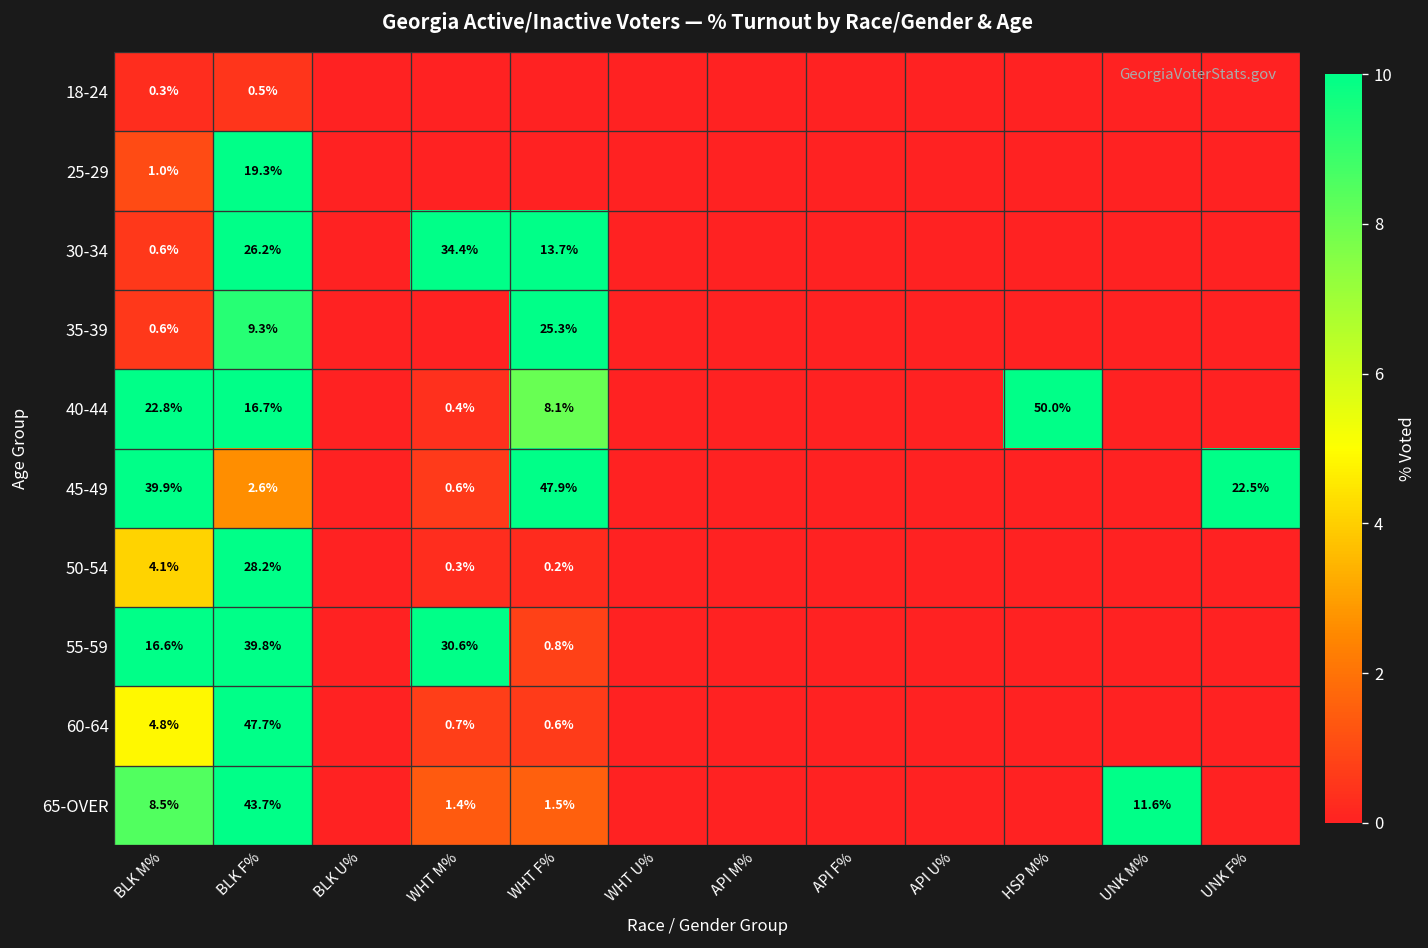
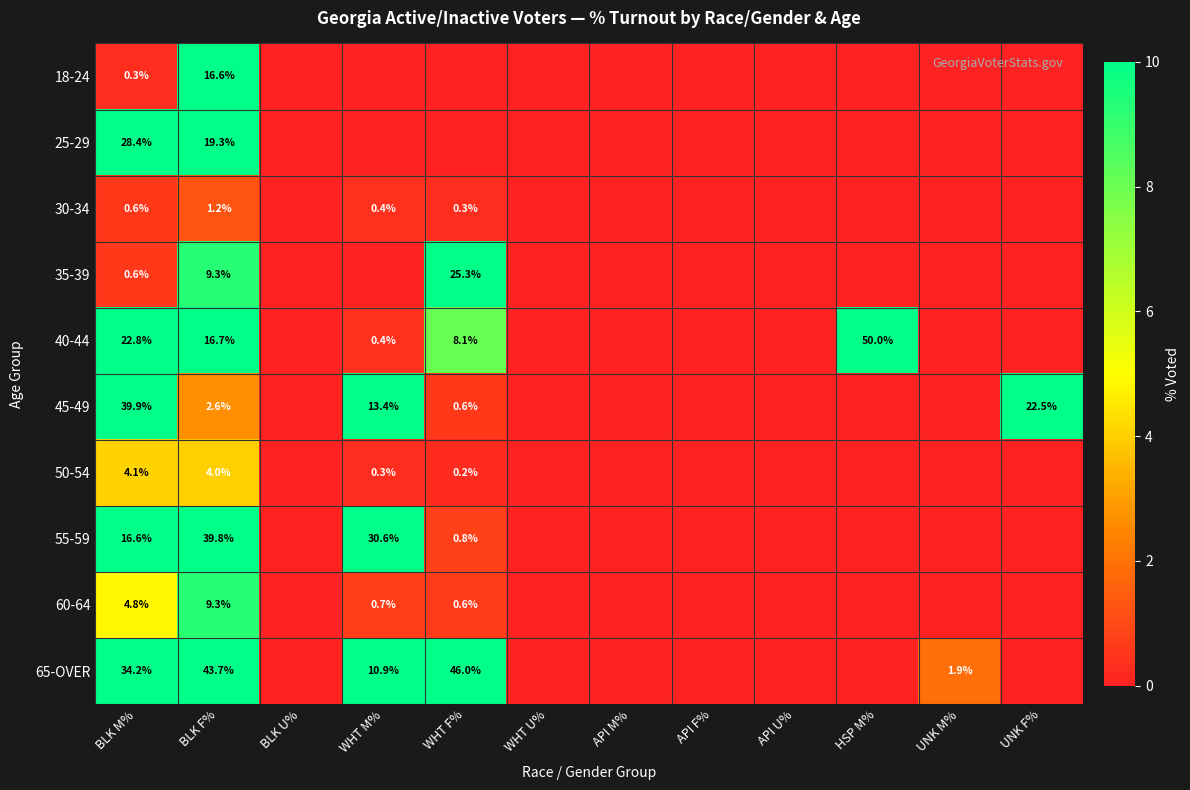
  {
    "18-24": {
      "BLK M%": "0.3%",
-     "BLK F%": "0.5%"
+     "BLK F%": "16.6%"
    },
    "25-29": {
-     "BLK M%": "1.0%",
+     "BLK M%": "28.4%",
      "BLK F%": "19.3%"
    },
    "30-34": {
      "BLK M%": "0.6%",
-     "BLK F%": "26.2%",
-     "WHT M%": "34.4%",
-     "WHT F%": "13.7%"
+     "BLK F%": "1.2%",
+     "WHT M%": "0.4%",
+     "WHT F%": "0.3%"
    },
    "35-39": {
      "BLK M%": "0.6%",
      "BLK F%": "9.3%",
      "WHT F%": "25.3%"
    },
    "40-44": {
      "BLK M%": "22.8%",
      "BLK F%": "16.7%",
      "WHT M%": "0.4%",
      "WHT F%": "8.1%",
      "HSP M%": "50.0%"
    },
    "45-49": {
      "BLK M%": "39.9%",
      "BLK F%": "2.6%",
-     "WHT M%": "0.6%",
-     "WHT F%": "47.9%",
+     "WHT M%": "13.4%",
+     "WHT F%": "0.6%",
      "UNK F%": "22.5%"
    },
    "50-54": {
      "BLK M%": "4.1%",
-     "BLK F%": "28.2%",
+     "BLK F%": "4.0%",
      "WHT M%": "0.3%",
      "WHT F%": "0.2%"
    },
    "55-59": {
      "BLK M%": "16.6%",
      "BLK F%": "39.8%",
      "WHT M%": "30.6%",
      "WHT F%": "0.8%"
    },
    "60-64": {
      "BLK M%": "4.8%",
-     "BLK F%": "47.7%",
+     "BLK F%": "9.3%",
      "WHT M%": "0.7%",
      "WHT F%": "0.6%"
    },
    "65-OVER": {
-     "BLK M%": "8.5%",
+     "BLK M%": "34.2%",
      "BLK F%": "43.7%",
-     "WHT M%": "1.4%",
-     "WHT F%": "1.5%",
-     "UNK M%": "11.6%"
+     "WHT M%": "10.9%",
+     "WHT F%": "46.0%",
+     "UNK M%": "1.9%"
    }
  }
